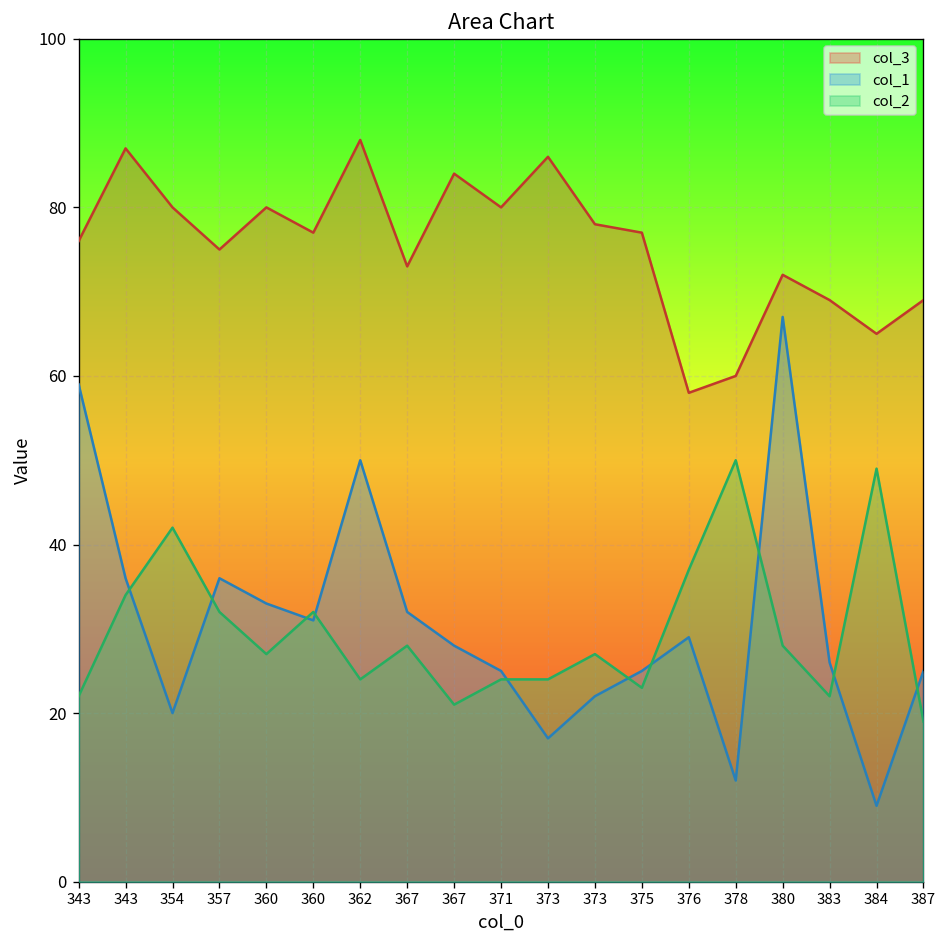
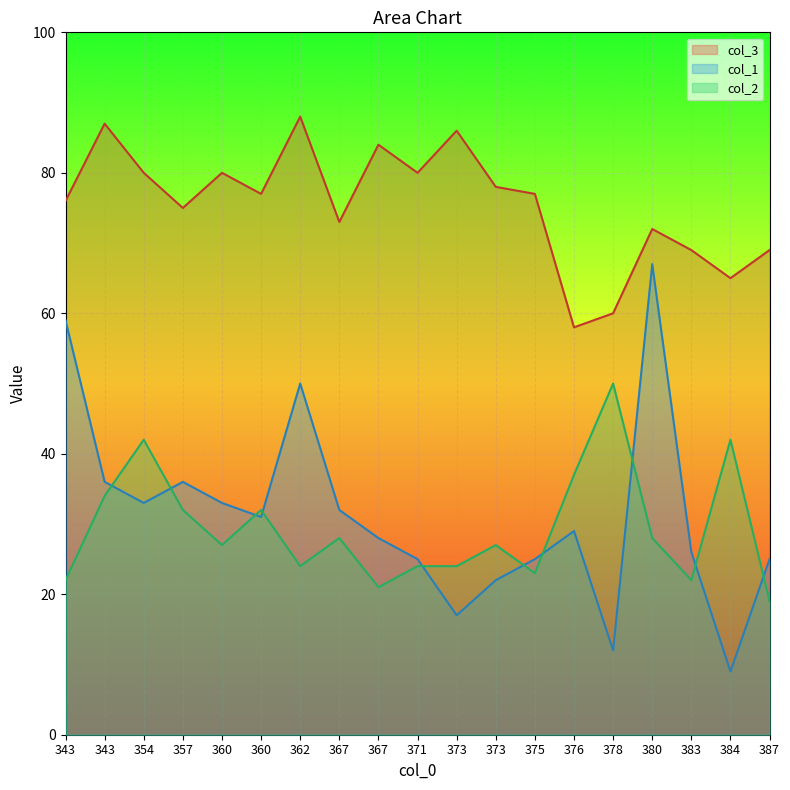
  {
    "col_3": {
      "354": 80,
      "357": 75,
      "362": 88,
      "371": 80,
      "375": 77,
      "376": 58,
      "378": 60,
      "380": 72,
      "383": 69,
      "384": 65,
      "387": 69
    },
    "col_1": {
-     "354": 20,
+     "354": 33,
      "357": 36,
      "362": 50,
      "371": 25,
      "375": 25,
      "376": 29,
      "378": 12,
      "380": 67,
      "383": 26,
      "384": 9,
      "387": 25
    },
    "col_2": {
      "354": 42,
      "357": 32,
      "362": 24,
      "371": 24,
      "375": 23,
      "376": 37,
      "378": 50,
      "380": 28,
      "383": 22,
-     "384": 49,
+     "384": 42,
      "387": 19
    }
  }
